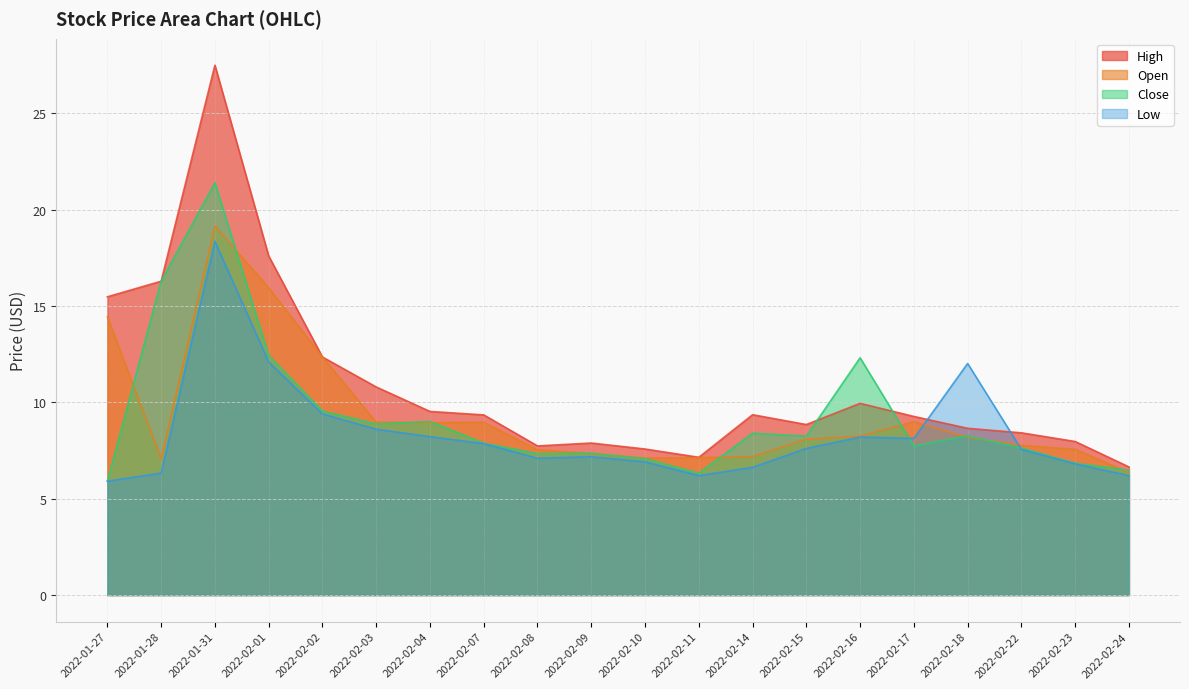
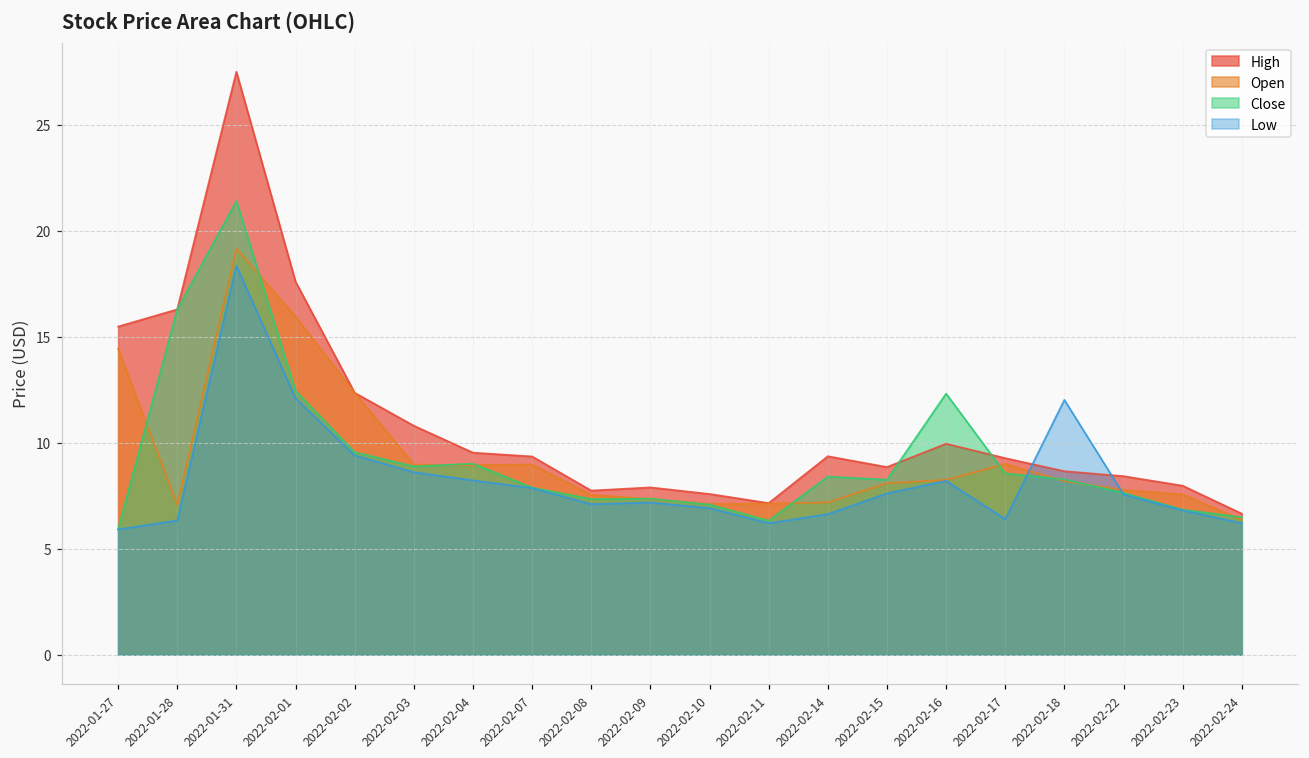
  {
    "Close": {
      "2022-01-31": 21.4,
      "2022-02-01": 12.4,
      "2022-02-02": 9.6,
      "2022-02-08": 7.3,
      "2022-02-14": 8.4,
      "2022-02-15": 8.3,
      "2022-02-16": 12.3,
-     "2022-02-17": 7.7
+     "2022-02-17": 8.6
    },
    "Low": {
      "2022-01-28": 6.3,
      "2022-01-31": 18.4,
      "2022-02-01": 12.1,
      "2022-02-02": 9.4,
      "2022-02-03": 8.6,
      "2022-02-04": 8.2,
      "2022-02-08": 7.1,
      "2022-02-09": 7.2,
      "2022-02-10": 6.9,
      "2022-02-14": 6.6,
      "2022-02-15": 7.6,
-     "2022-02-17": 8.1,
+     "2022-02-17": 6.4,
      "2022-02-18": 12.0,
      "2022-02-24": 6.2
    }
  }
